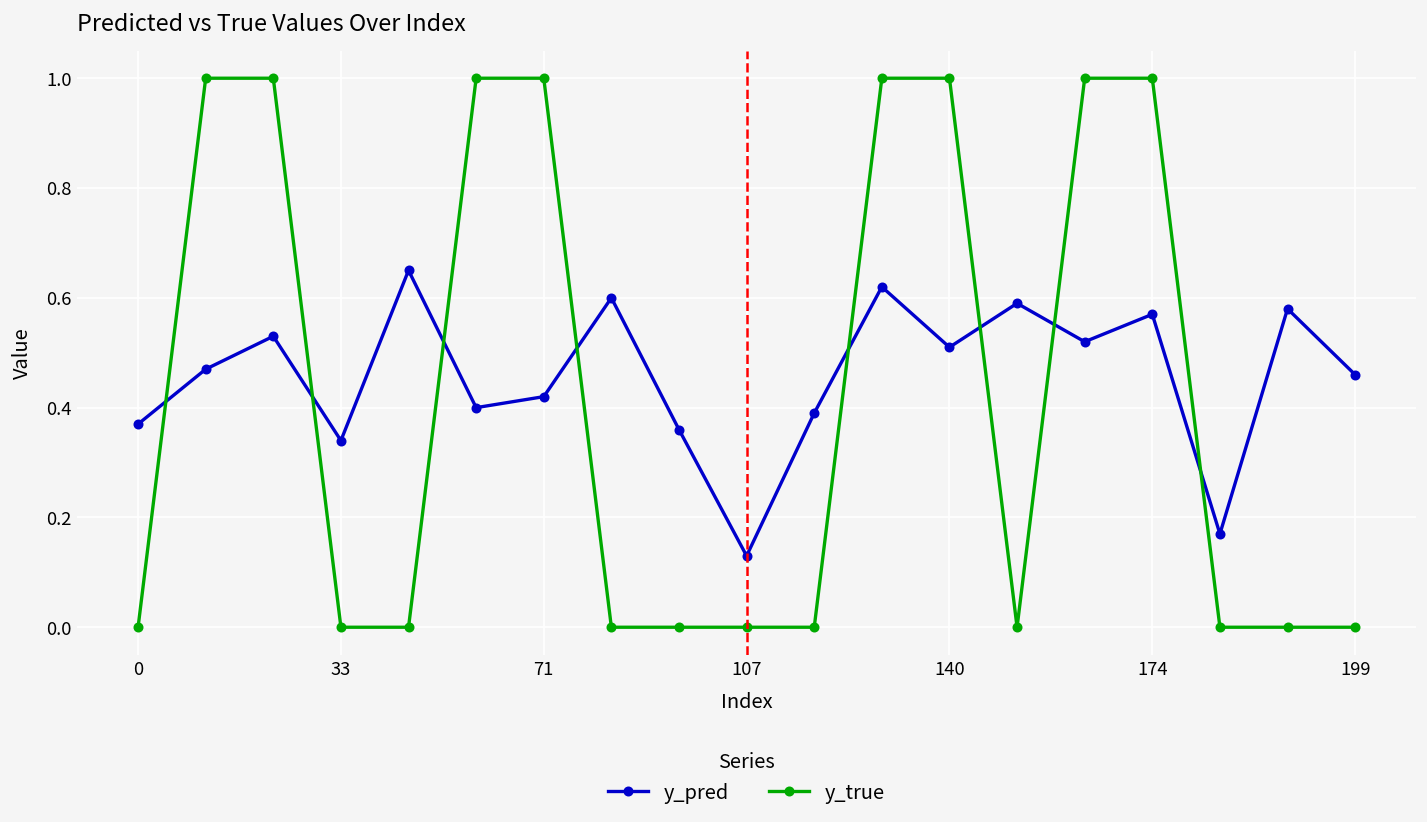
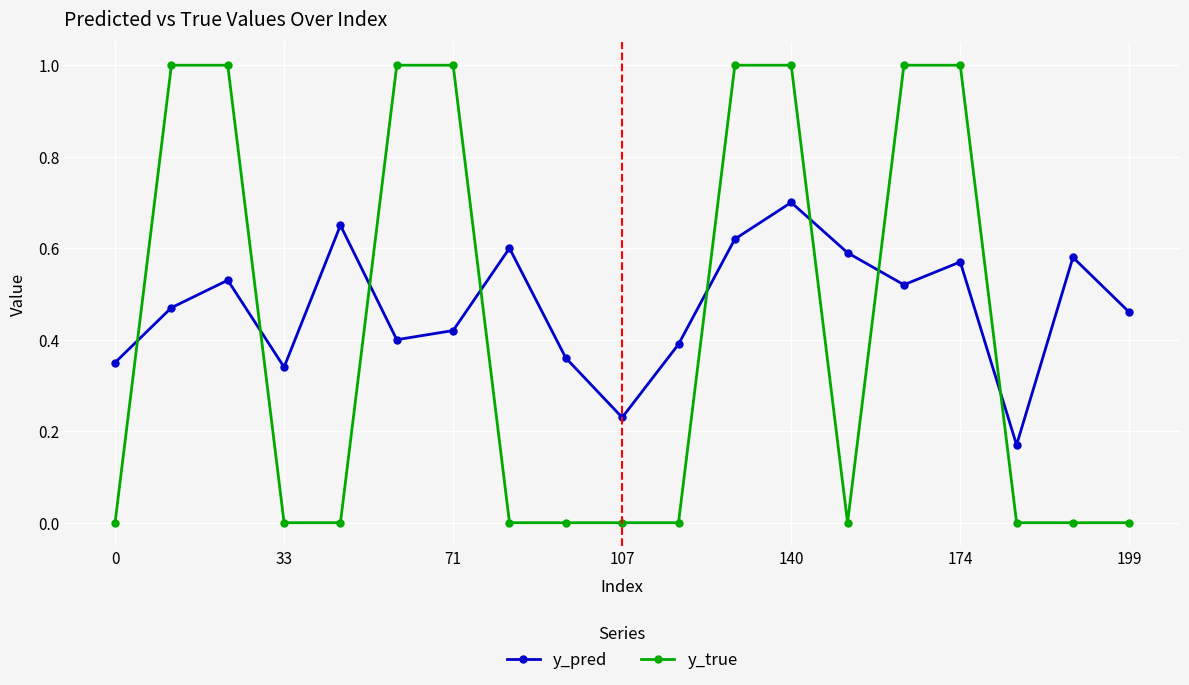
  {
    "y_pred": {
-     "0": 0.37,
+     "0": 0.35,
      "33": 0.34,
      "71": 0.42,
-     "107": 0.13,
-     "140": 0.51,
+     "107": 0.23,
+     "140": 0.70,
      "174": 0.57,
      "199": 0.46
    },
    "y_true": {
      "0": 0.00,
      "33": 0.00,
      "71": 1.00,
      "107": 0.00,
      "140": 1.00,
      "174": 1.00,
      "199": 0.00
    }
  }
